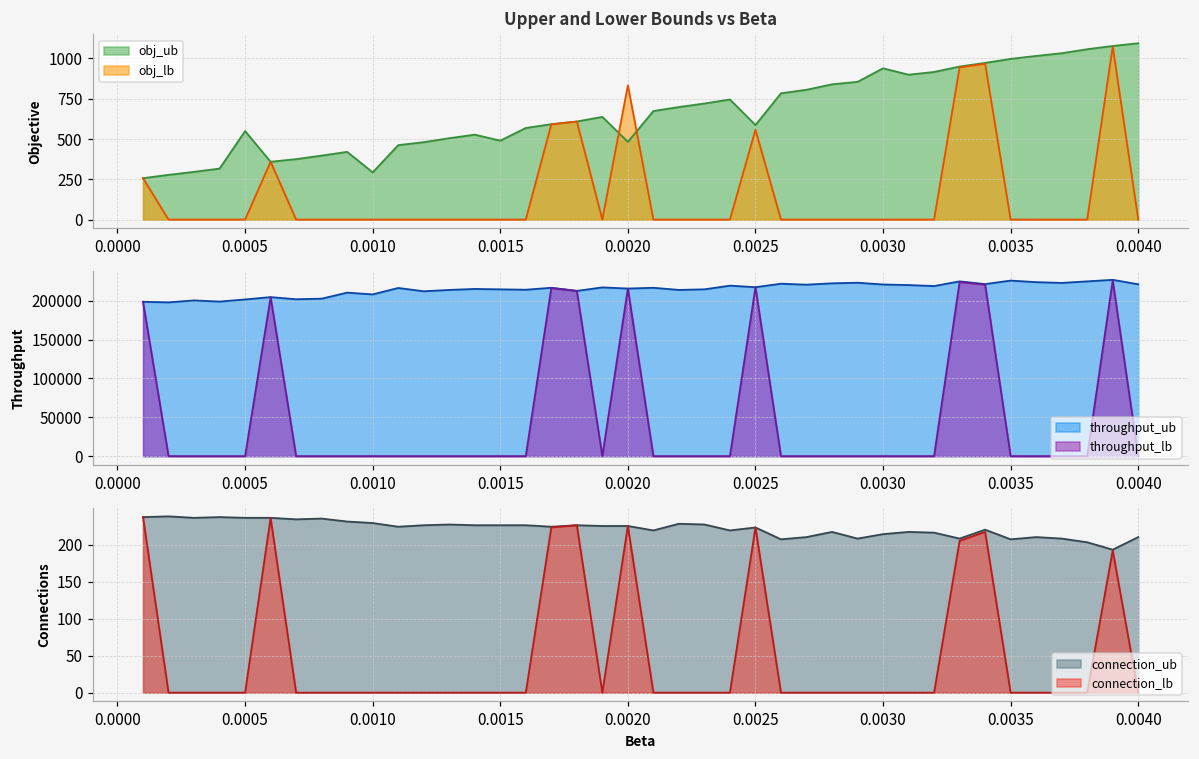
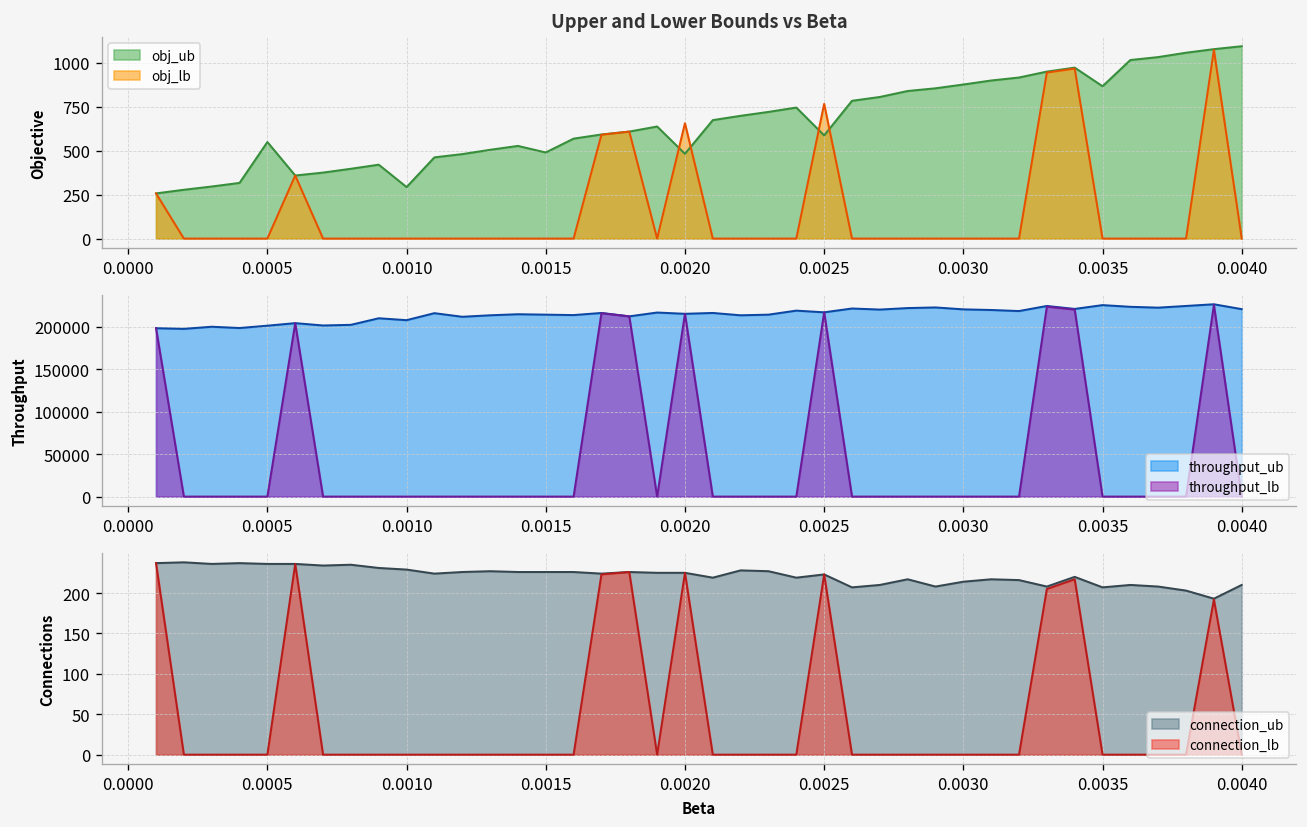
  {
    "Upper and Lower Bounds vs Beta": {
      "obj_ub": {
        "0.0005": 550,
        "0.0010": 290,
        "0.0015": 490,
        "0.0020": 480,
        "0.0025": 590,
-       "0.0030": 940,
-       "0.0035": 1000,
+       "0.0030": 880,
+       "0.0035": 870,
        "0.0040": 1090
      },
      "obj_lb": {
        "0.0005": 0,
        "0.0010": 0,
        "0.0015": 0,
-       "0.0020": 830,
-       "0.0025": 560,
+       "0.0020": 660,
+       "0.0025": 770,
        "0.0030": 0,
        "0.0035": 0,
        "0.0040": 0
      }
    }
  }
